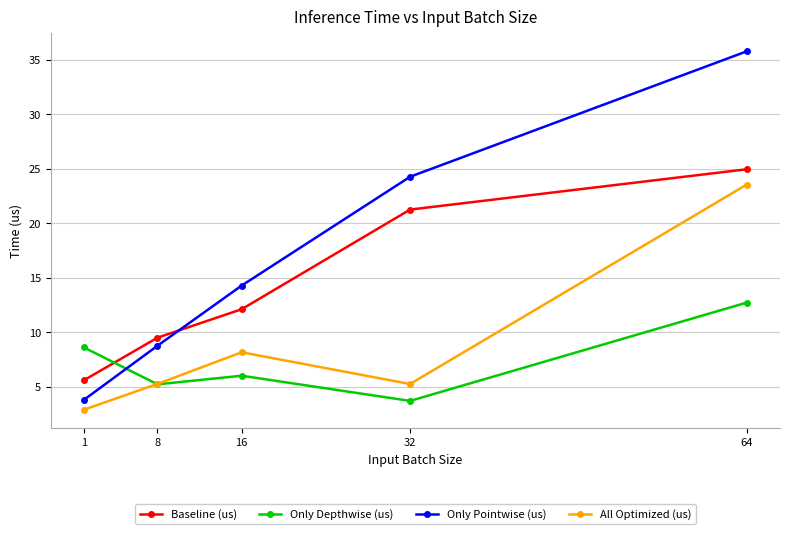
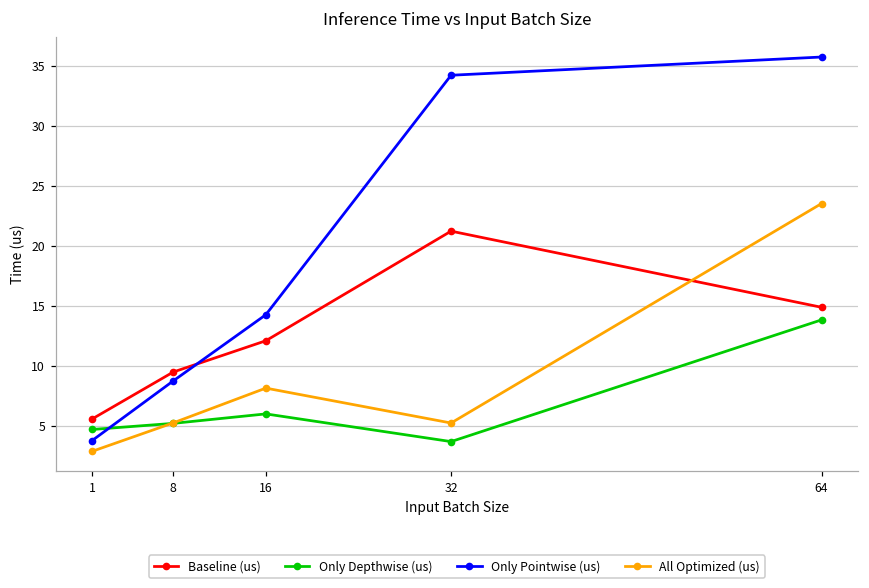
  {
    "Baseline (us)": {
      "1": 5.6,
      "8": 9.5,
      "16": 12.1,
      "32": 21.3,
-     "64": 25.0
+     "64": 14.9
    },
    "Only Depthwise (us)": {
-     "1": 8.6,
+     "1": 4.7,
      "16": 6.0,
      "32": 3.7,
-     "64": 12.7
+     "64": 13.9
    },
    "Only Pointwise (us)": {
      "1": 3.8,
      "8": 8.8,
      "16": 14.3,
-     "32": 24.3,
+     "32": 34.3,
      "64": 35.8
    },
    "All Optimized (us)": {
      "1": 2.9,
      "16": 8.2,
      "32": 5.3,
      "64": 23.6
    }
  }
